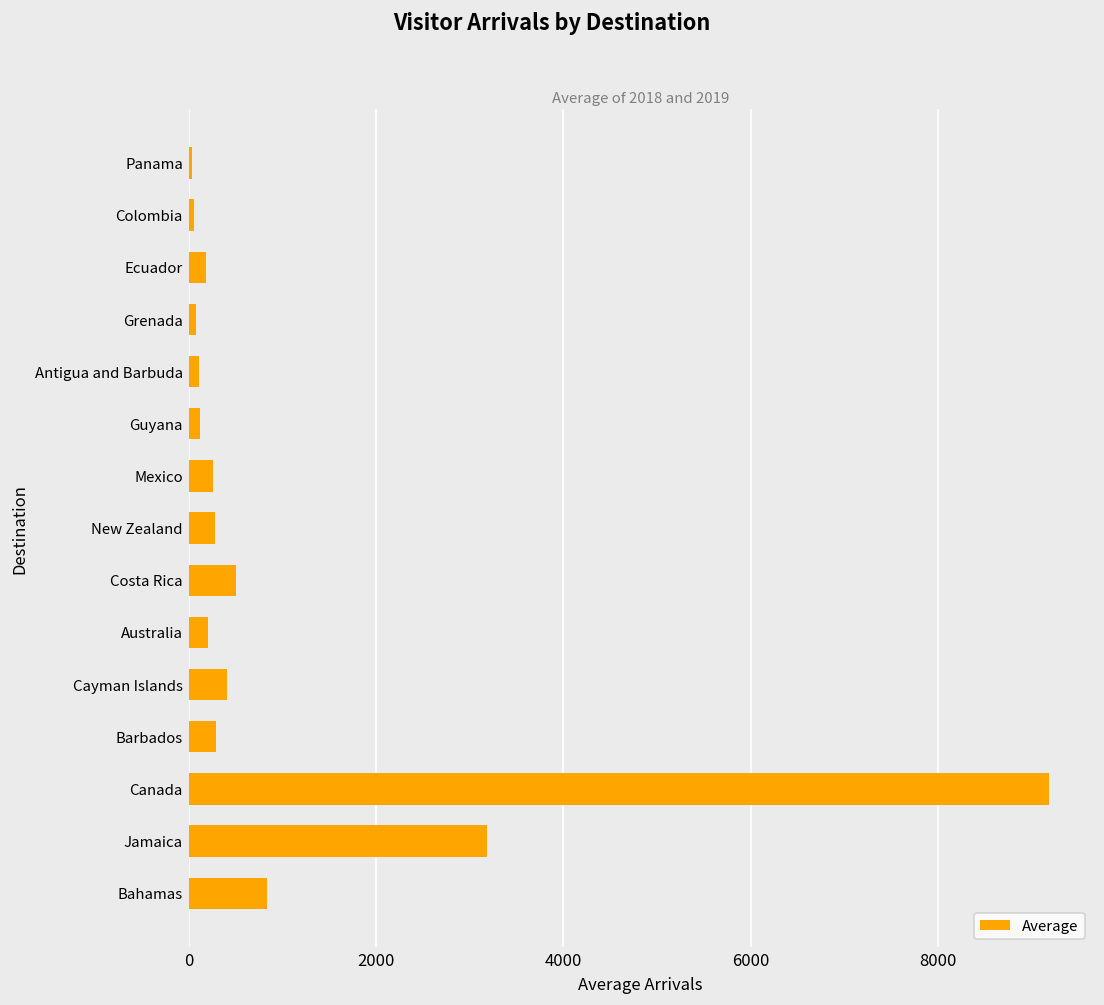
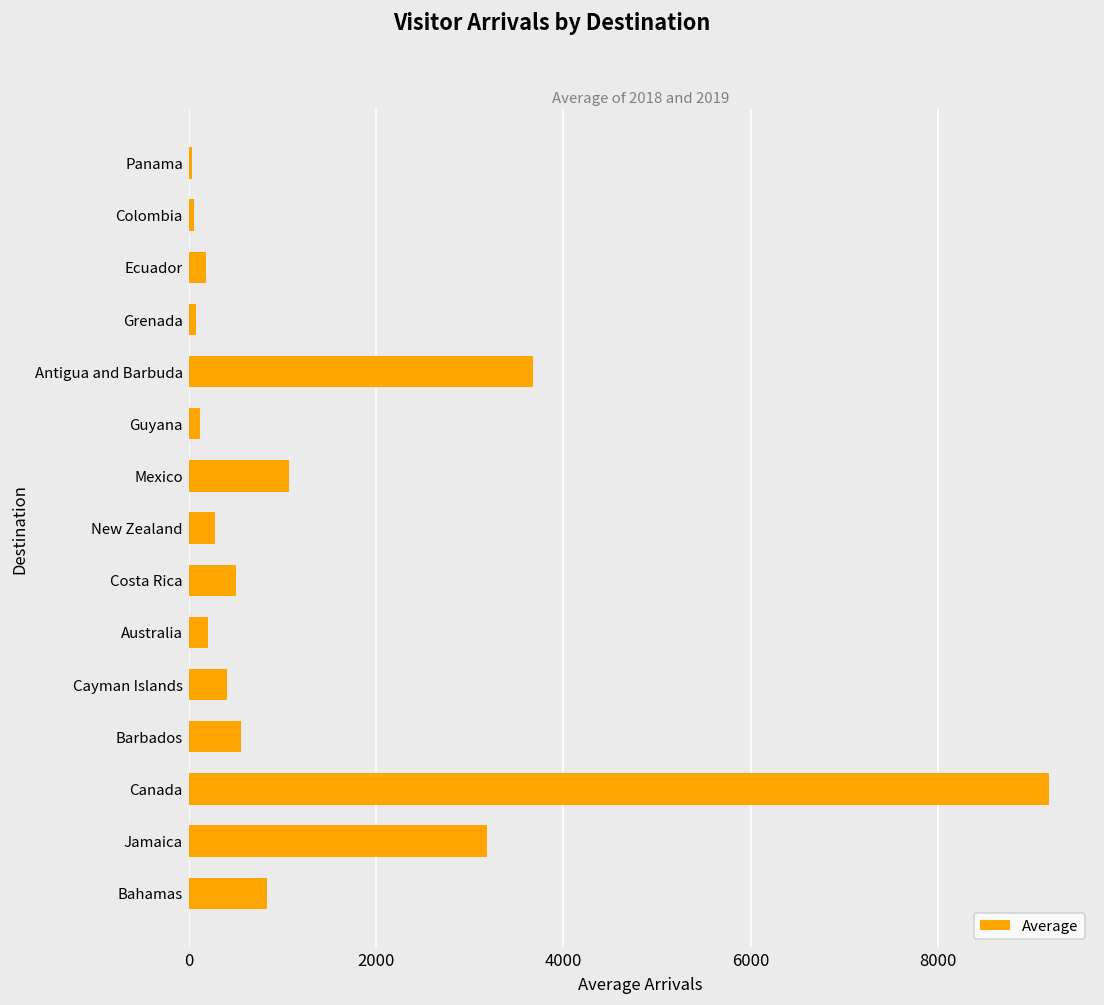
  {
    "Colombia": 100,
    "Ecuador": 200,
    "Grenada": 100,
-   "Antigua and Barbuda": 100,
+   "Antigua and Barbuda": 3700,
    "Guyana": 100,
-   "Mexico": 300,
+   "Mexico": 1100,
    "New Zealand": 300,
    "Costa Rica": 500,
    "Australia": 200,
    "Cayman Islands": 400,
-   "Barbados": 300,
+   "Barbados": 600,
    "Canada": 9200,
    "Jamaica": 3200,
    "Bahamas": 800
  }
